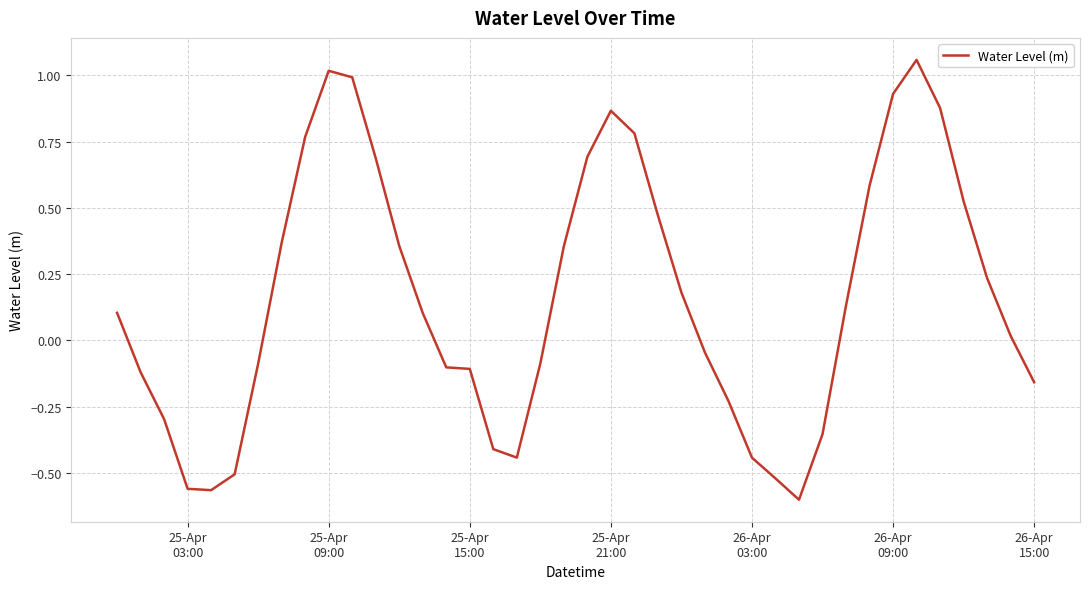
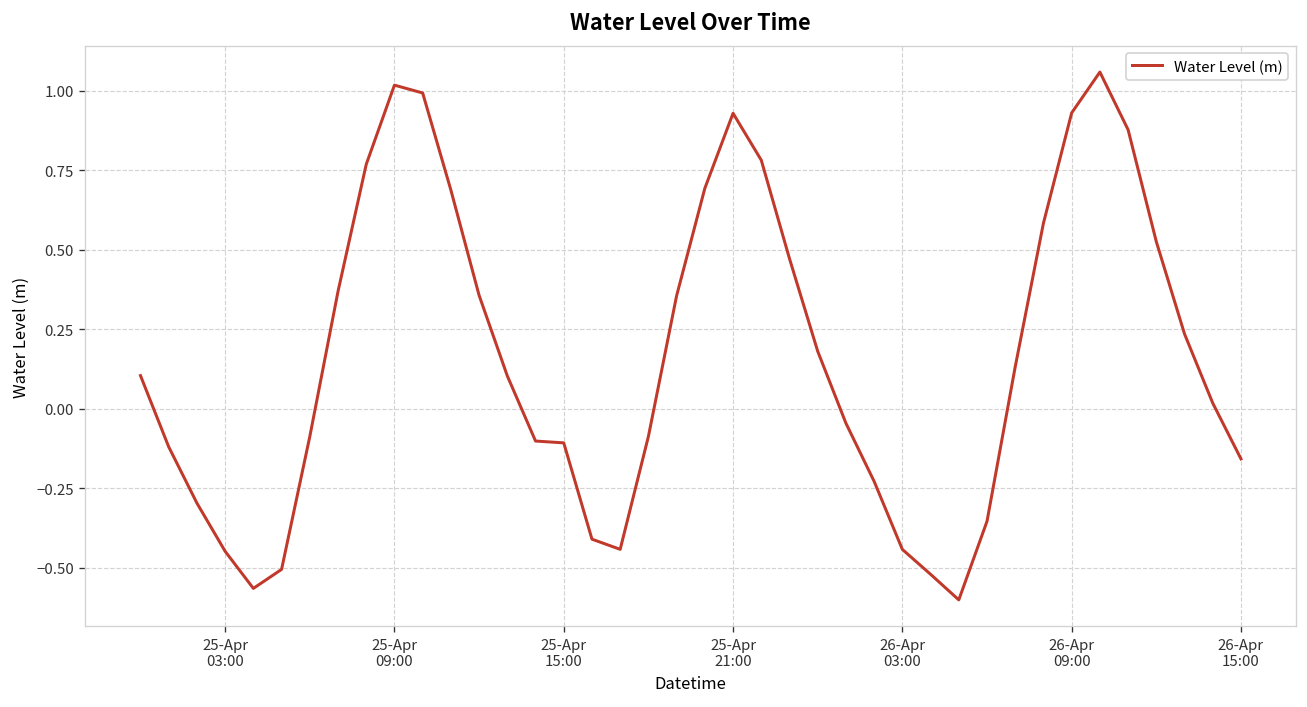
  {
-   "25-Apr 03:00": -0.56,
+   "25-Apr 03:00": -0.45,
    "25-Apr 09:00": 1.02,
    "25-Apr 15:00": -0.11,
-   "25-Apr 21:00": 0.87,
+   "25-Apr 21:00": 0.93,
    "26-Apr 03:00": -0.44,
    "26-Apr 09:00": 0.93,
    "26-Apr 15:00": -0.16
  }
